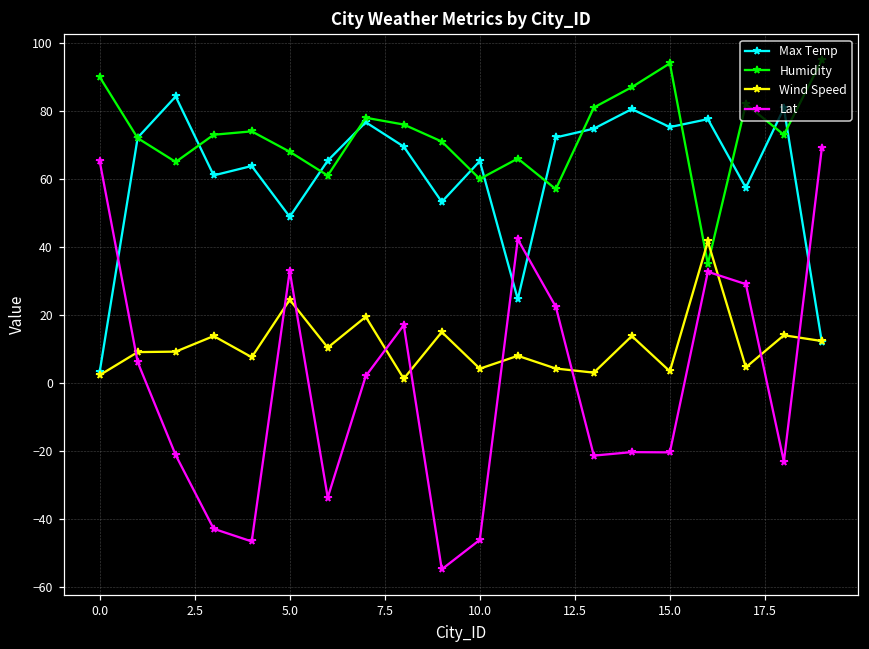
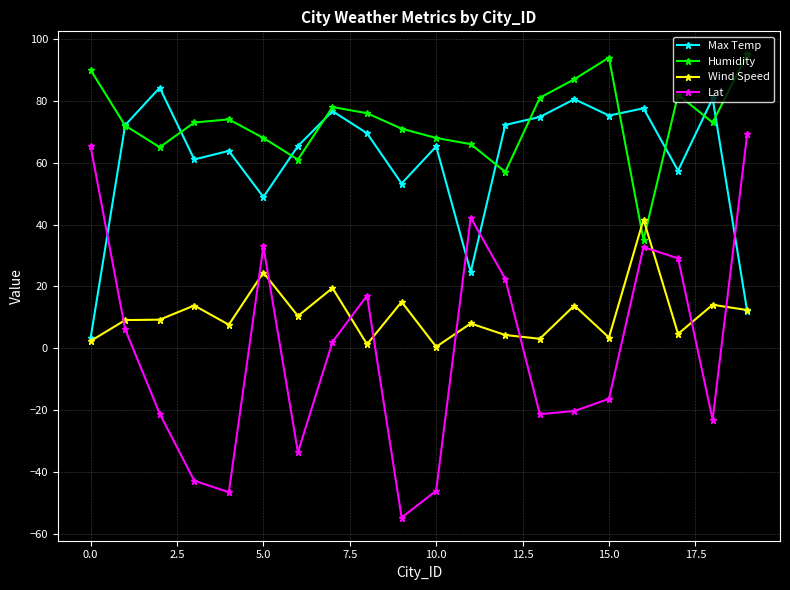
  {
    "Max Temp": {
      "0.0": 3,
      "5.0": 49,
      "10.0": 65,
      "15.0": 75
    },
    "Humidity": {
      "0.0": 90,
      "5.0": 68,
-     "10.0": 60,
+     "10.0": 68,
      "15.0": 94
    },
    "Wind Speed": {
      "0.0": 2,
      "5.0": 24,
-     "10.0": 4,
+     "10.0": 0,
      "15.0": 3
    },
    "Lat": {
      "0.0": 65,
      "5.0": 33,
      "10.0": -46,
-     "15.0": -20
+     "15.0": -16
    }
  }
